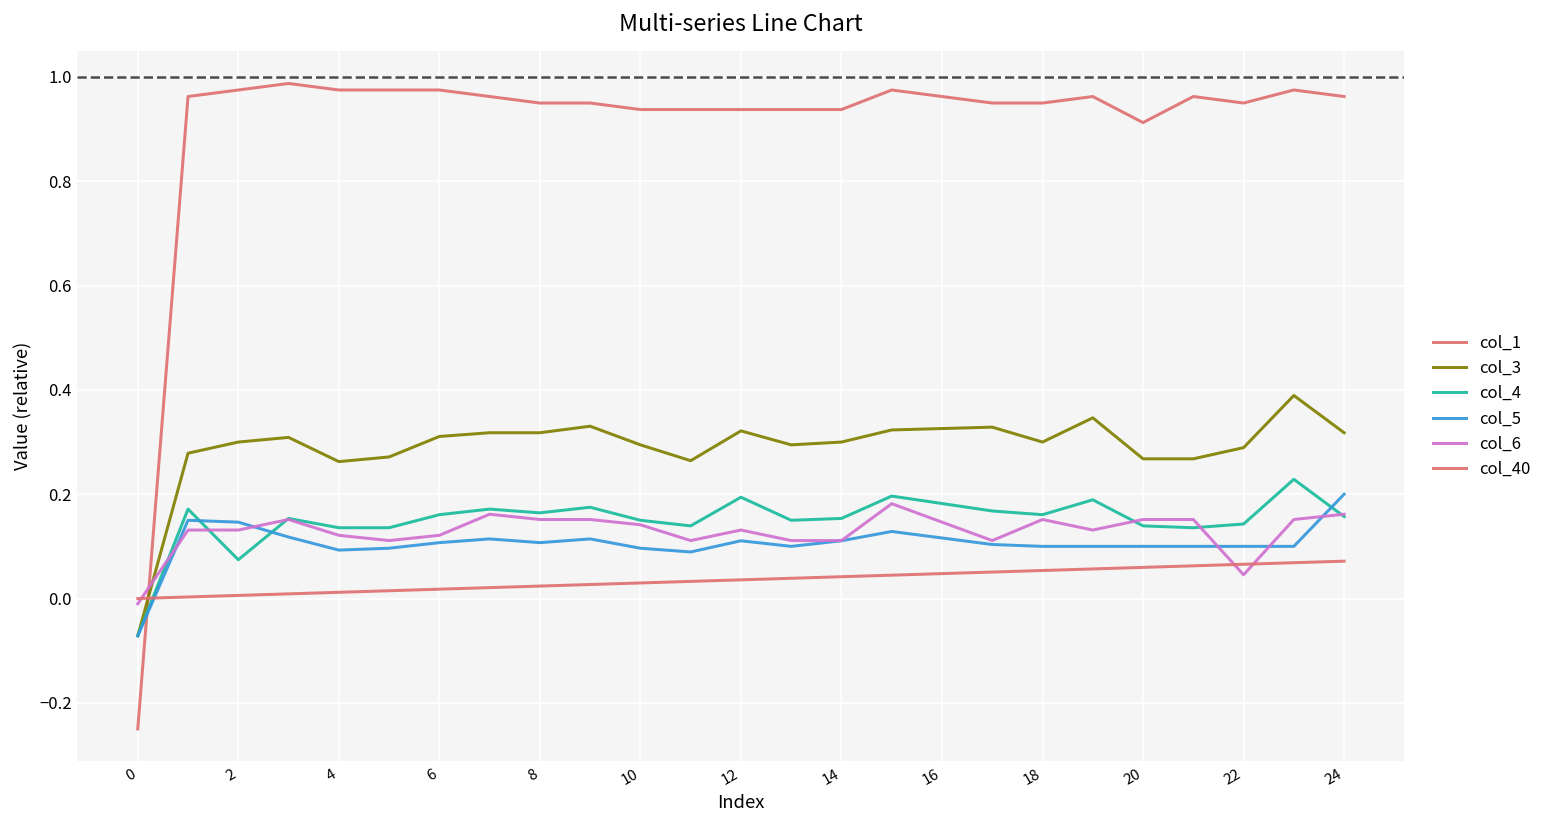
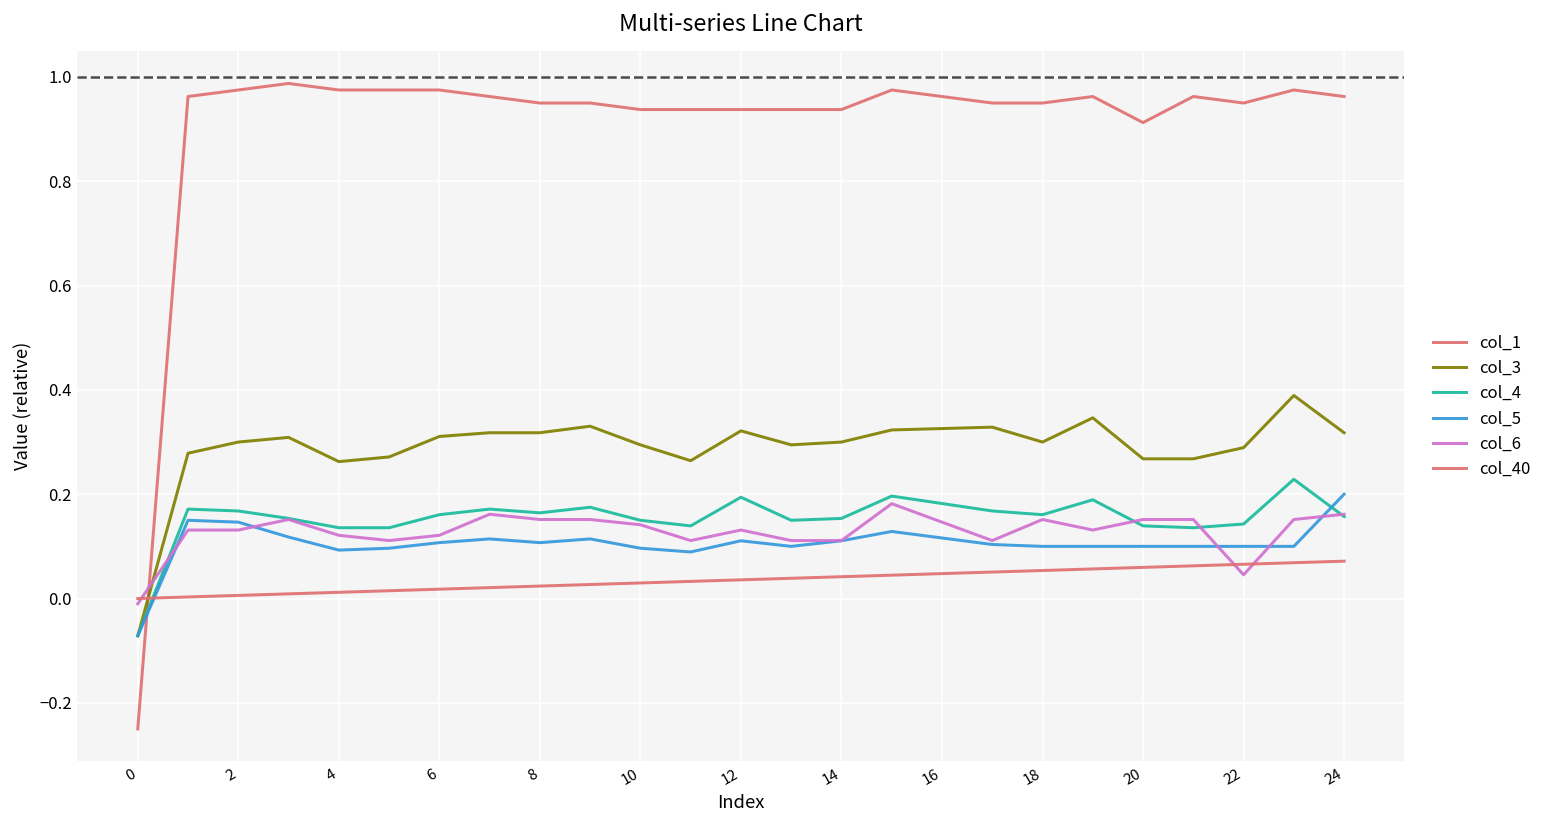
  {
    "col_3": {
      "2": 0.30,
      "4": 0.26,
      "6": 0.31,
      "8": 0.32,
      "10": 0.29,
      "12": 0.32,
      "14": 0.30,
      "16": 0.33,
      "18": 0.30,
      "20": 0.27,
      "22": 0.29,
      "24": 0.32
    },
    "col_4": {
-     "2": 0.07,
+     "2": 0.17,
      "4": 0.14,
      "6": 0.16,
      "8": 0.16,
      "10": 0.15,
      "12": 0.19,
      "14": 0.15,
      "16": 0.18,
      "18": 0.16,
      "20": 0.14,
      "22": 0.14
    },
    "col_5": {
      "2": 0.15,
      "4": 0.09,
      "6": 0.11,
      "8": 0.11,
      "10": 0.10,
      "12": 0.11,
      "16": 0.12,
      "18": 0.10,
      "20": 0.10,
      "22": 0.10,
      "24": 0.20
    },
    "col_6": {
      "0": -0.01,
      "2": 0.13,
      "4": 0.12,
      "6": 0.12,
      "8": 0.15,
      "10": 0.14,
      "12": 0.13,
      "16": 0.15,
      "18": 0.15,
      "20": 0.15,
      "22": 0.05
    }
  }
